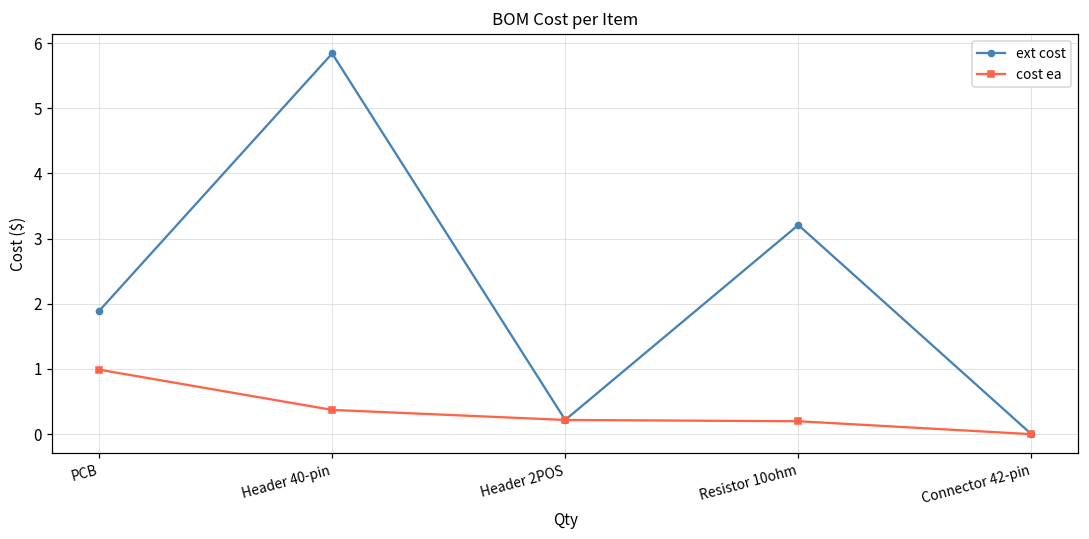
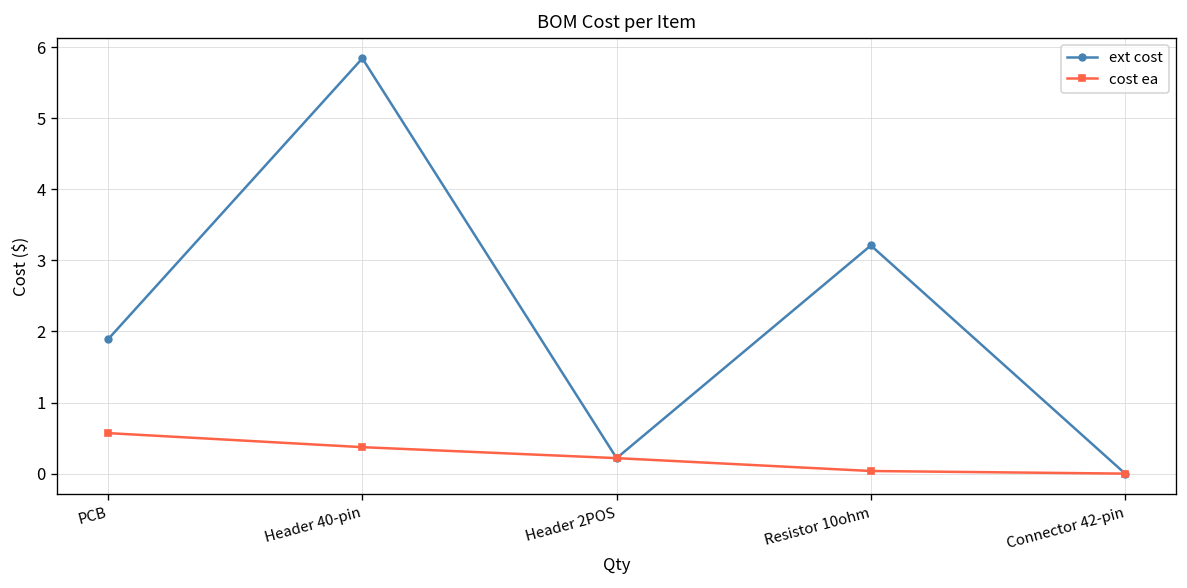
  {
    "ext cost": {
      "PCB": 1.9,
      "Header 40-pin": 5.8,
      "Resistor 10ohm": 3.2
    },
    "cost ea": {
-     "PCB": 1.0,
+     "PCB": 0.6,
      "Header 40-pin": 0.4,
-     "Resistor 10ohm": 0.2
+     "Resistor 10ohm": 0.0
    }
  }
